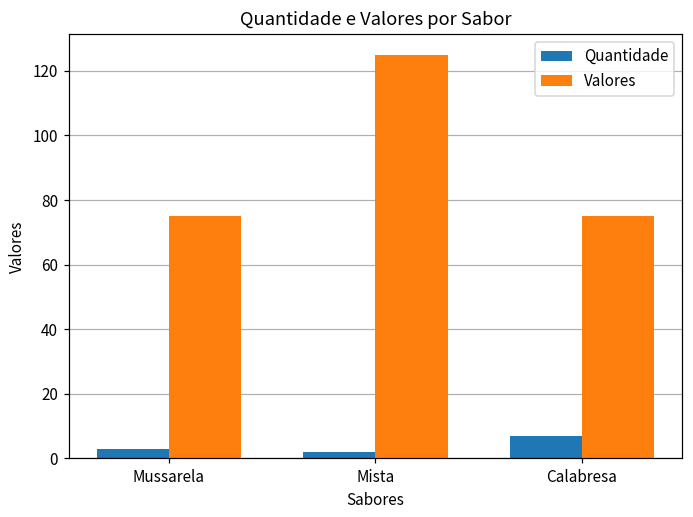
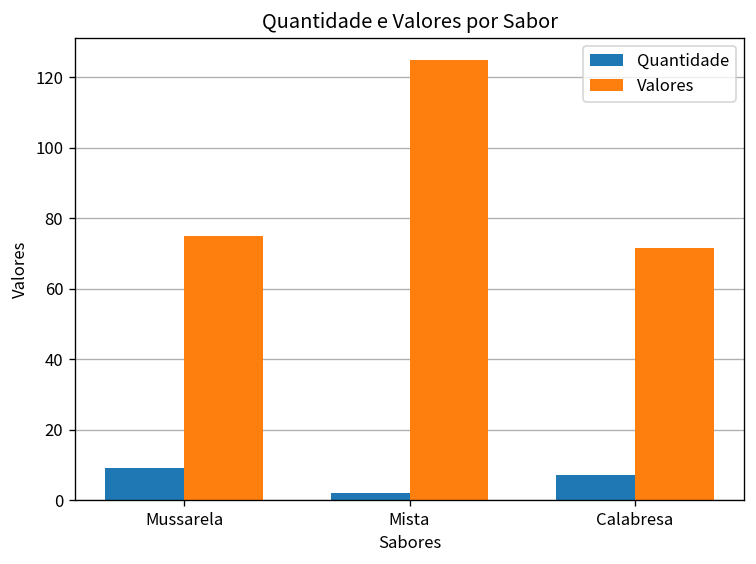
  {
    "Quantidade": {
-     "Mussarela": 3,
+     "Mussarela": 9,
      "Mista": 2,
      "Calabresa": 7
    },
    "Valores": {
      "Mussarela": 75,
      "Mista": 125,
-     "Calabresa": 75
+     "Calabresa": 71
    }
  }
